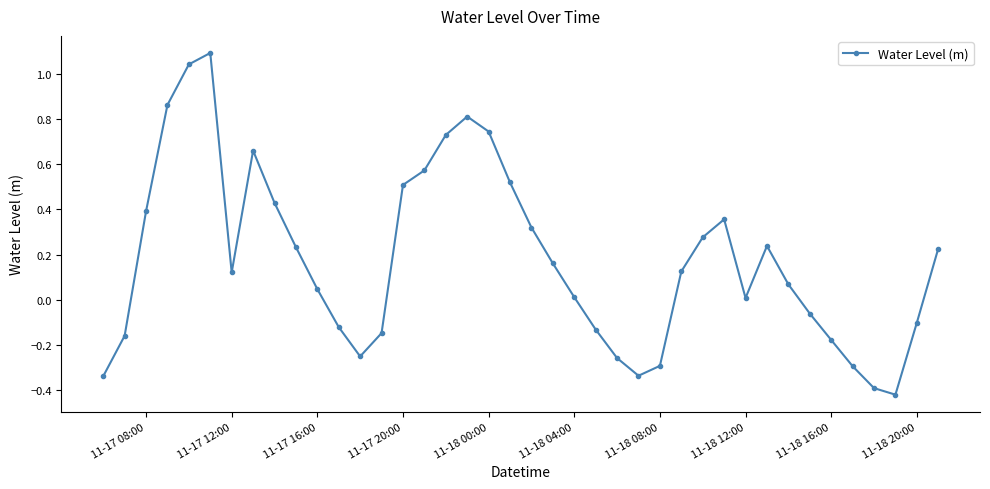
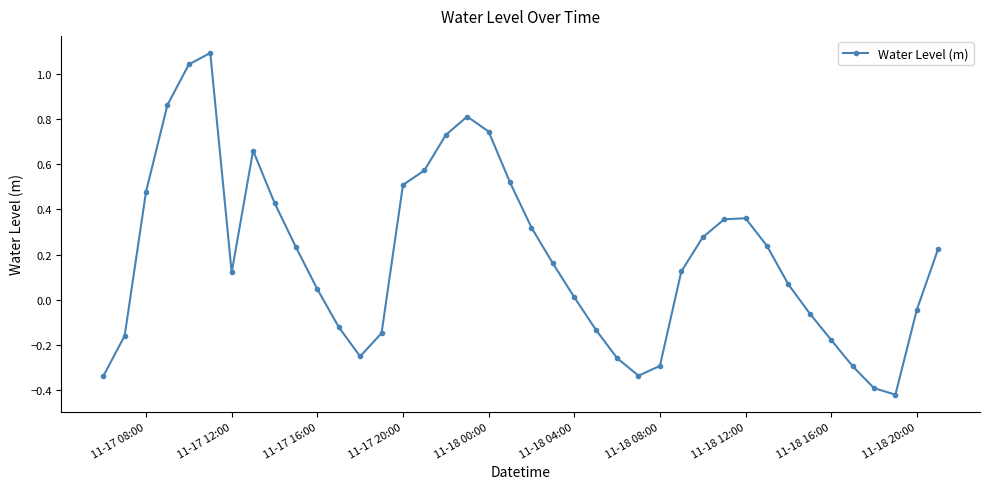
  {
-   "11-17 08:00": 0.39,
+   "11-17 08:00": 0.48,
    "11-17 12:00": 0.12,
    "11-17 16:00": 0.05,
    "11-17 20:00": 0.51,
    "11-18 00:00": 0.75,
    "11-18 04:00": 0.01,
    "11-18 08:00": -0.29,
-   "11-18 12:00": 0.01,
+   "11-18 12:00": 0.36,
    "11-18 16:00": -0.18,
-   "11-18 20:00": -0.10
+   "11-18 20:00": -0.04
  }
